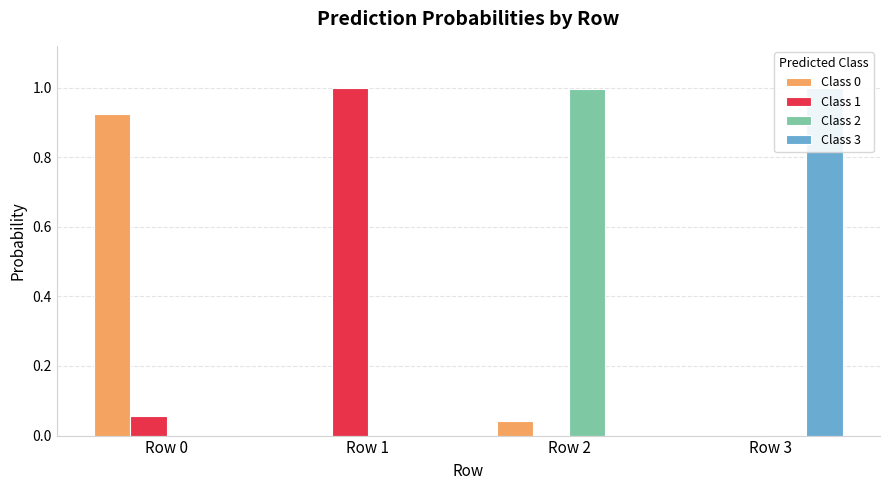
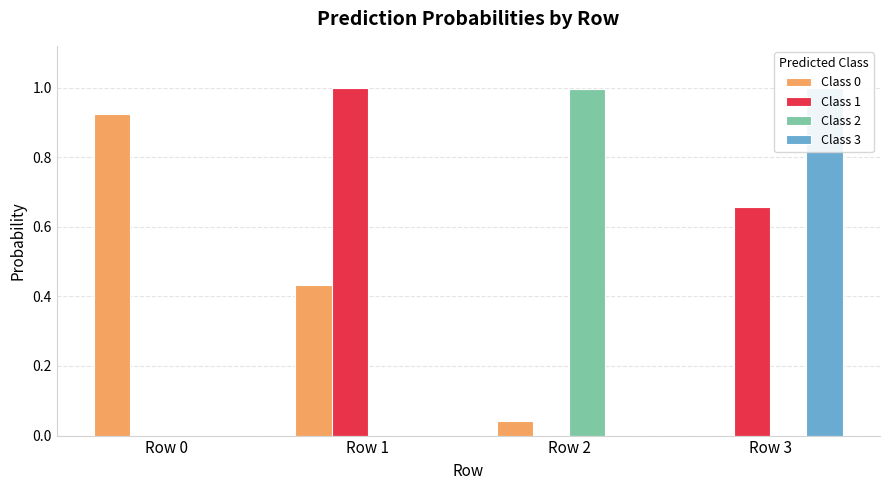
  {
    "Class 0": {
      "Row 0": 0.92,
-     "Row 1": 0.00,
+     "Row 1": 0.43,
      "Row 2": 0.04
    },
    "Class 1": {
-     "Row 0": 0.05,
+     "Row 0": 0.00,
      "Row 1": 1.00,
-     "Row 3": 0.00
+     "Row 3": 0.66
    }
  }
